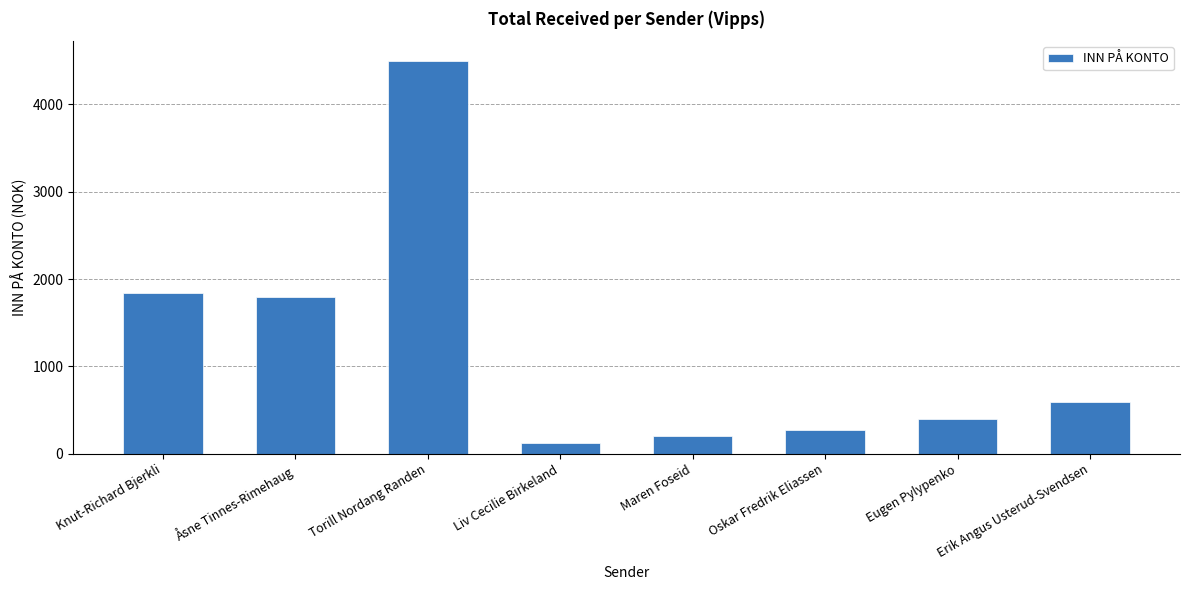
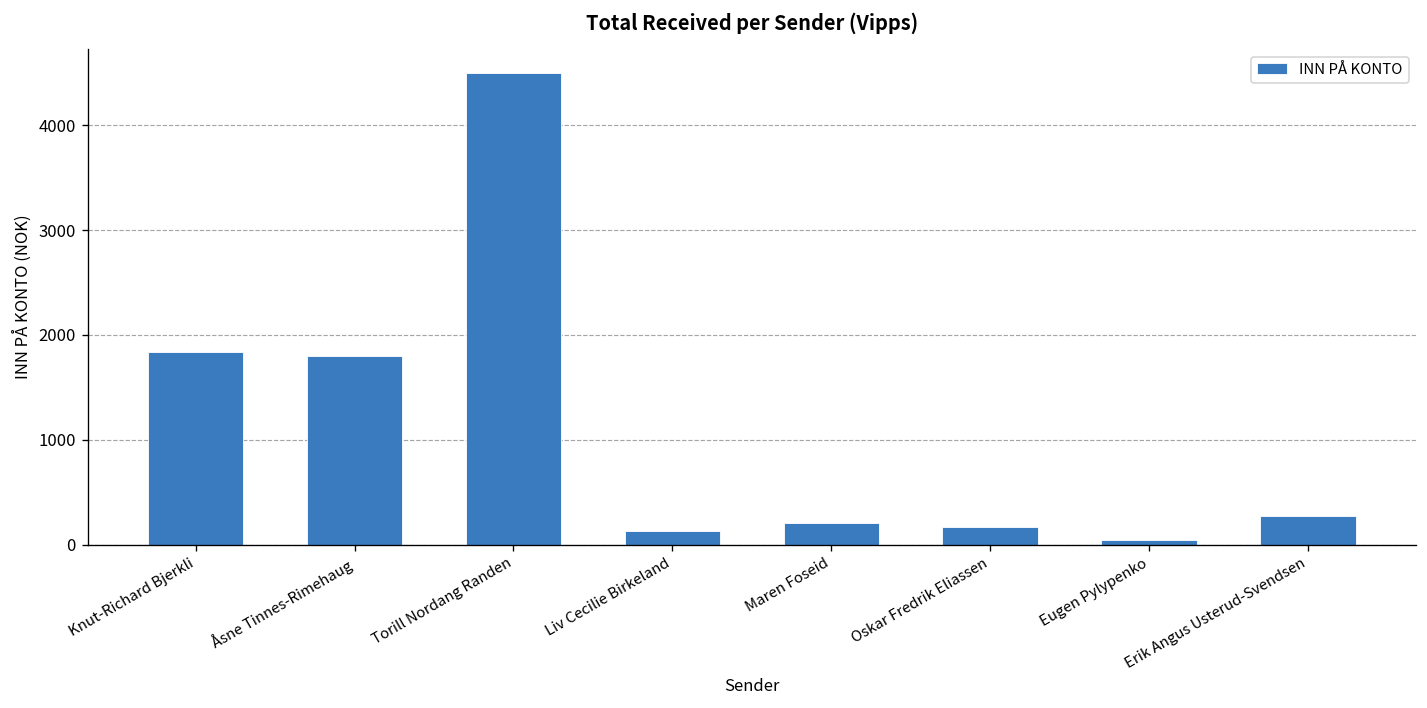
  {
    "Knut-Richard Bjerkli": 1800,
    "Åsne Tinnes-Rimehaug": 1800,
    "Torill Nordang Randen": 4500,
    "Liv Cecilie Birkeland": 100,
    "Maren Foseid": 200,
-   "Oskar Fredrik Eliassen": 300,
-   "Eugen Pylypenko": 400,
-   "Erik Angus Usterud-Svendsen": 600
+   "Oskar Fredrik Eliassen": 200,
+   "Eugen Pylypenko": 0,
+   "Erik Angus Usterud-Svendsen": 300
  }
